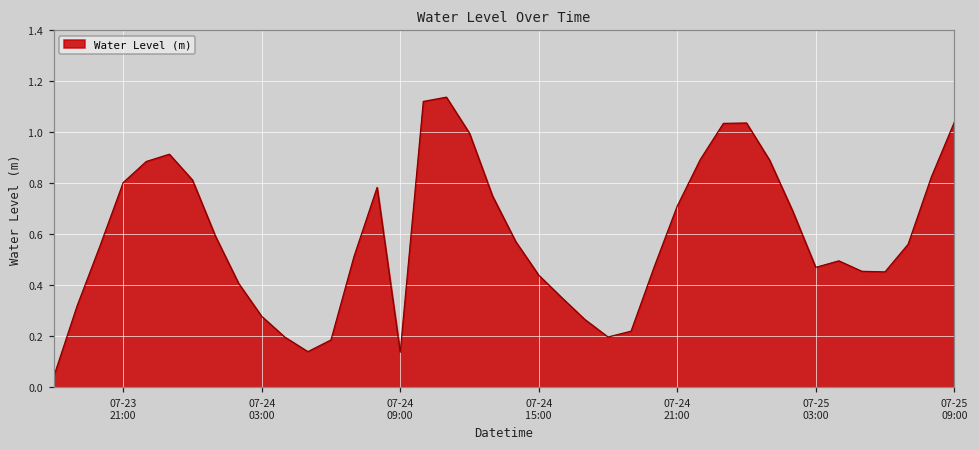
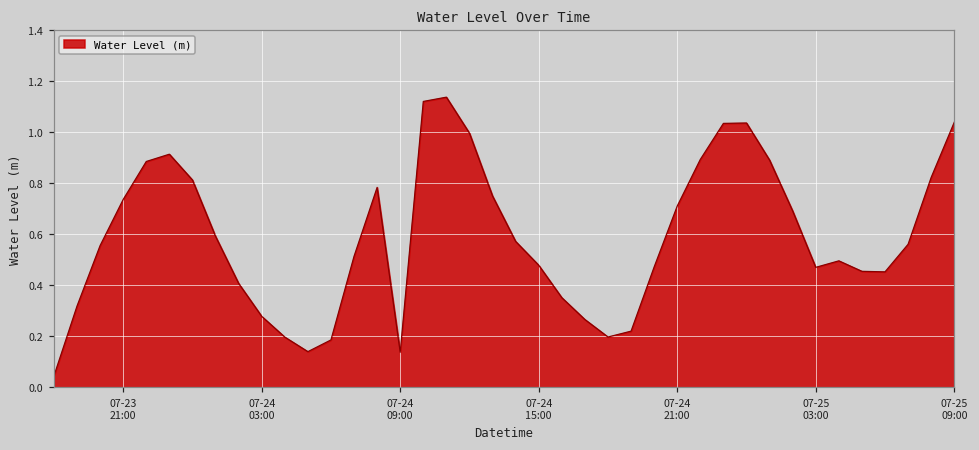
  {
-   "07-23 21:00": 0.80,
+   "07-23 21:00": 0.74,
    "07-24 03:00": 0.28,
    "07-24 09:00": 0.14,
-   "07-24 15:00": 0.44,
+   "07-24 15:00": 0.48,
    "07-24 21:00": 0.71,
    "07-25 03:00": 0.47,
    "07-25 09:00": 1.04
  }
